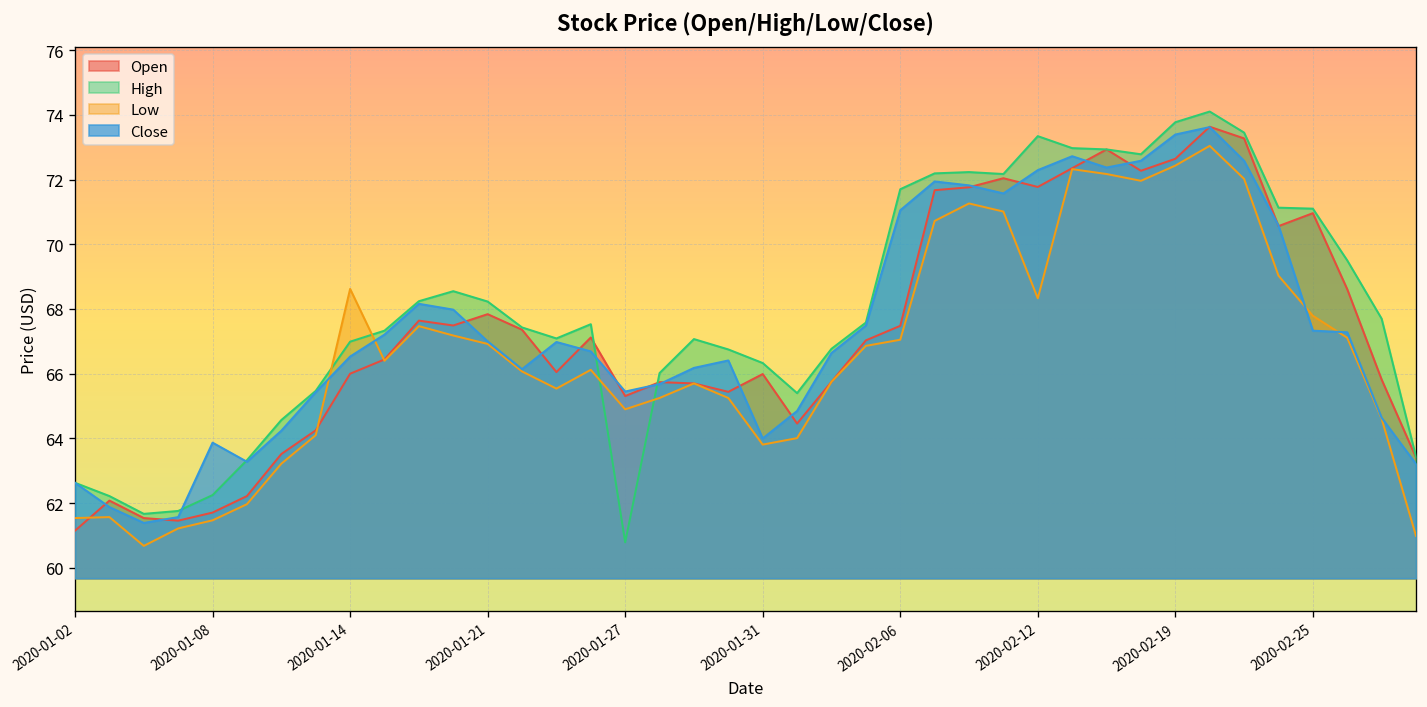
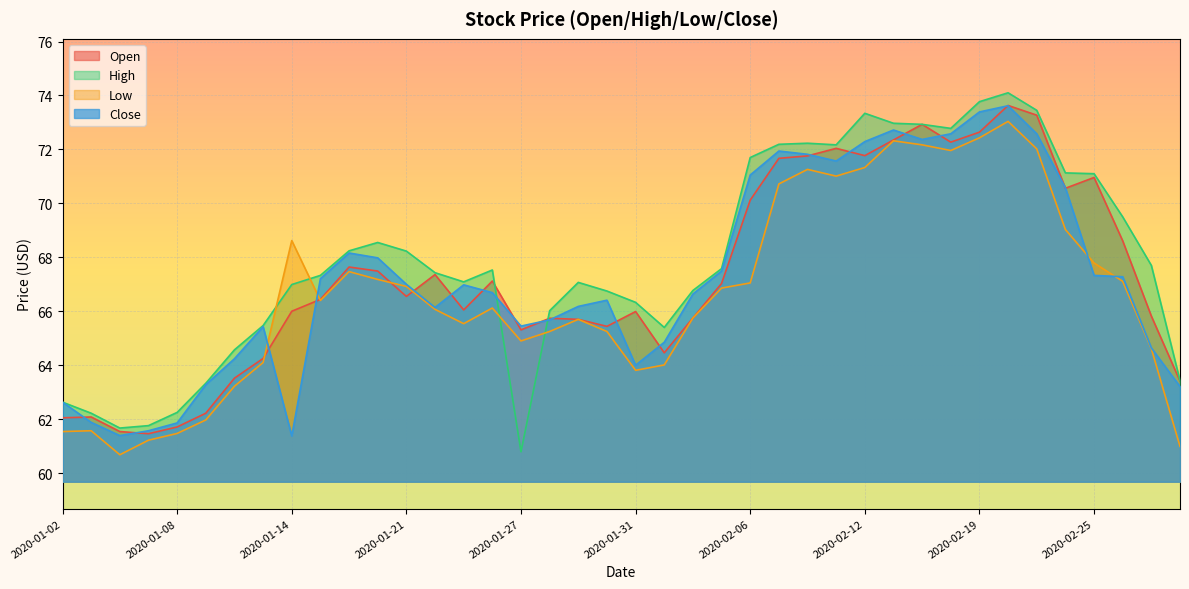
  {
    "Open": {
-     "2020-01-02": 61.2,
+     "2020-01-02": 62.1,
      "2020-01-08": 61.7,
      "2020-01-14": 66.0,
-     "2020-01-21": 67.8,
+     "2020-01-21": 66.6,
      "2020-01-27": 65.3,
      "2020-01-31": 66.0,
-     "2020-02-06": 67.5,
+     "2020-02-06": 70.1,
      "2020-02-12": 71.8,
      "2020-02-19": 72.6,
      "2020-02-25": 71.0
    },
    "High": {
      "2020-01-08": 62.3,
      "2020-01-14": 67.0,
      "2020-01-21": 68.2,
      "2020-01-27": 60.8,
      "2020-01-31": 66.3,
      "2020-02-06": 71.7,
      "2020-02-12": 73.3,
      "2020-02-19": 73.8,
      "2020-02-25": 71.1
    },
    "Low": {
      "2020-01-02": 61.5,
      "2020-01-08": 61.5,
      "2020-01-14": 68.6,
      "2020-01-27": 64.9,
      "2020-01-31": 63.8,
      "2020-02-06": 67.1,
-     "2020-02-12": 68.3,
+     "2020-02-12": 71.3,
      "2020-02-19": 72.4,
      "2020-02-25": 67.8
    },
    "Close": {
-     "2020-01-08": 63.9,
-     "2020-01-14": 66.5,
+     "2020-01-08": 61.9,
+     "2020-01-14": 61.4,
      "2020-01-27": 65.5,
      "2020-01-31": 64.0,
      "2020-02-06": 71.1,
      "2020-02-12": 72.3,
      "2020-02-19": 73.4,
      "2020-02-25": 67.3
    }
  }
